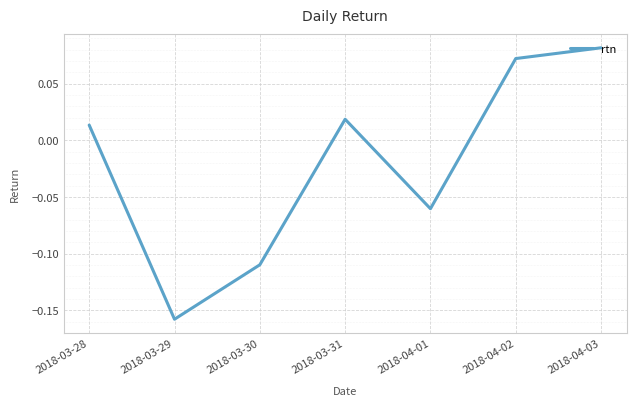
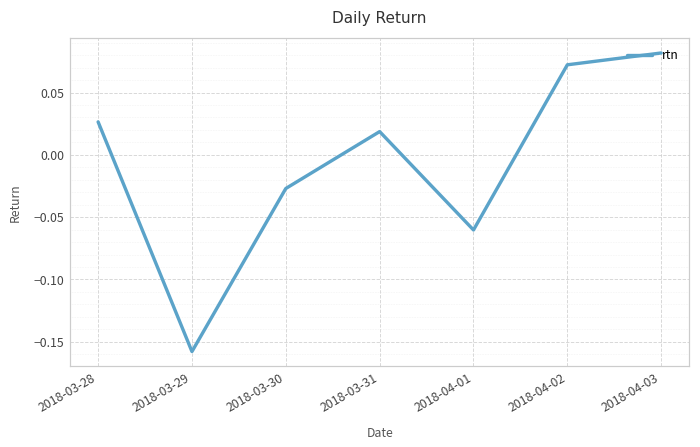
  {
-   "2018-03-28": 0.014,
+   "2018-03-28": 0.026,
    "2018-03-29": -0.158,
-   "2018-03-30": -0.110,
+   "2018-03-30": -0.027,
    "2018-03-31": 0.019,
    "2018-04-01": -0.060,
    "2018-04-02": 0.072,
    "2018-04-03": 0.082
  }
